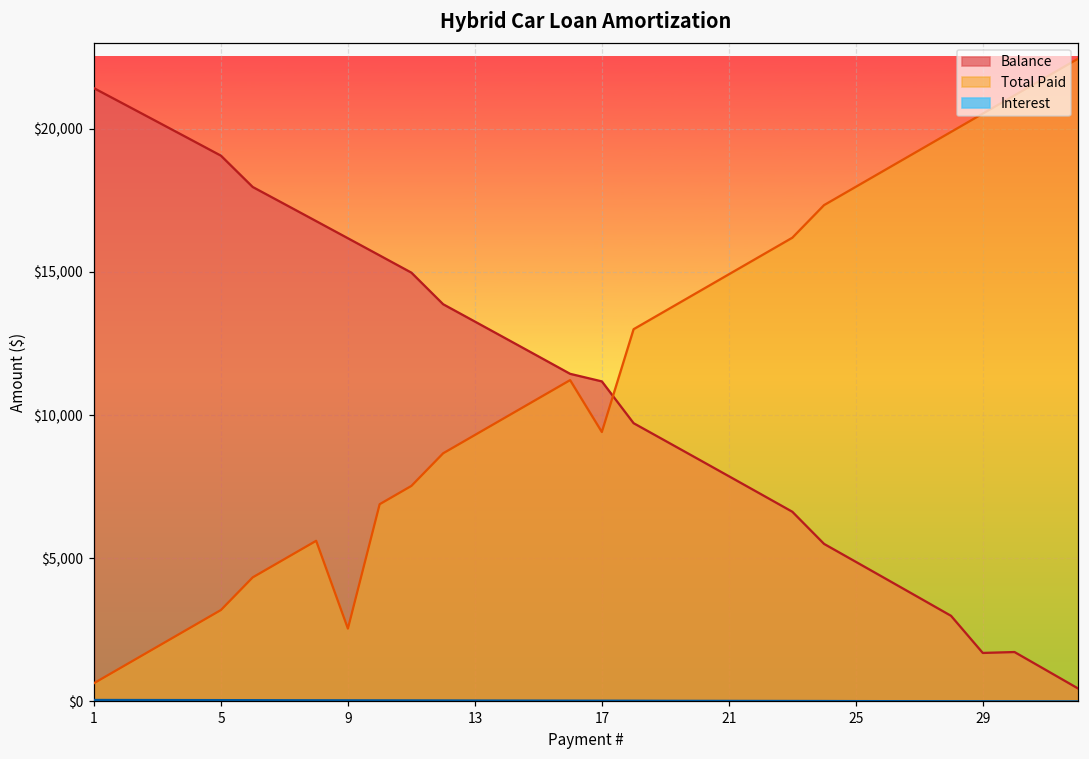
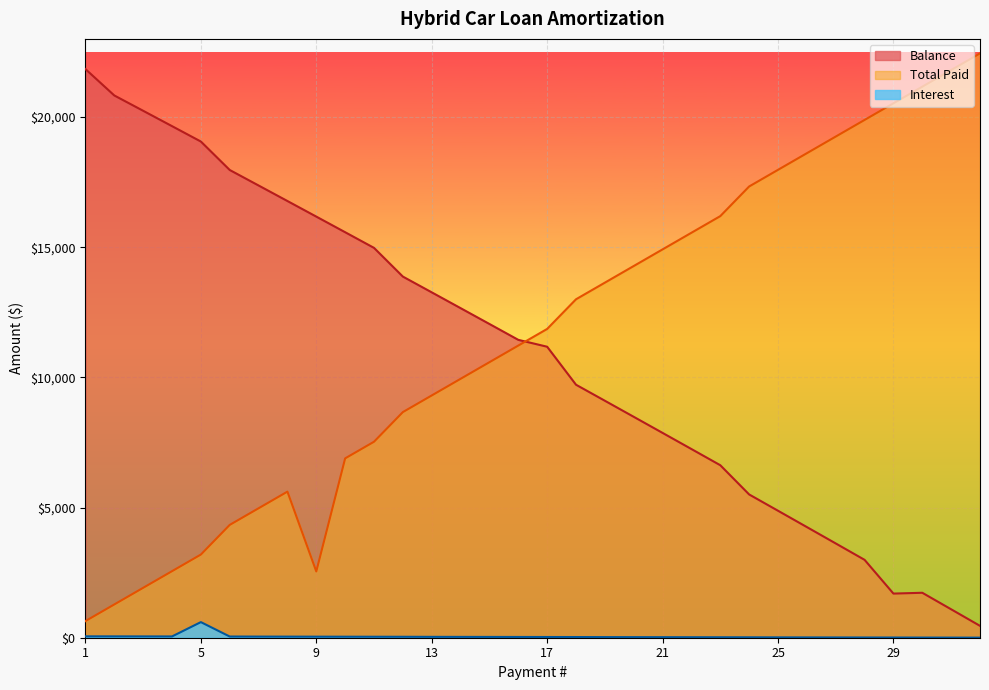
  {
    "Balance": {
-     "1": "$21,400",
+     "1": "$21,800",
      "5": "$19,100",
      "9": "$16,200",
      "13": "$13,300",
      "17": "$11,200",
      "21": "$7,900",
      "25": "$4,900",
      "29": "$1,700"
    },
    "Total Paid": {
      "1": "$600",
      "5": "$3,200",
      "9": "$2,500",
      "13": "$9,300",
-     "17": "$9,400",
+     "17": "$11,900",
      "21": "$14,900",
      "25": "$18,000"
    },
    "Interest": {
      "1": "$100",
-     "5": "$0",
+     "5": "$600",
      "9": "$0",
      "13": "$0",
      "17": "$0",
      "21": "$0",
      "25": "$0",
      "29": "$0"
    }
  }
